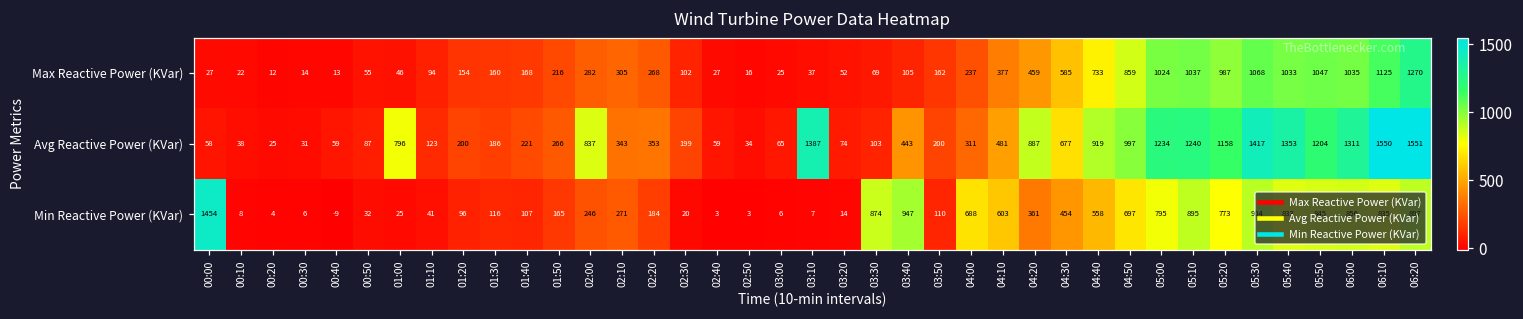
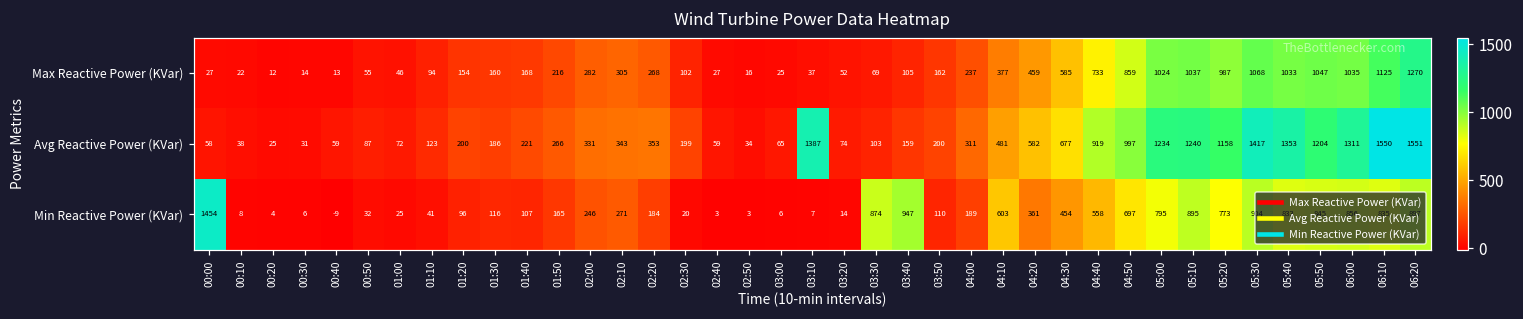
  {
    "Max Reactive Power (KVar)": {
      "00:00": 27,
      "00:10": 22,
      "00:20": 12,
      "00:30": 14,
      "00:40": 13,
      "00:50": 55,
      "01:00": 46,
      "01:10": 94,
      "01:20": 154,
      "01:30": 160,
      "01:40": 168,
      "01:50": 216,
      "02:00": 282,
      "02:10": 305,
      "02:20": 268,
      "02:30": 102,
      "02:40": 27,
      "02:50": 16,
      "03:00": 25,
      "03:10": 37,
      "03:20": 52,
      "03:30": 69,
      "03:40": 105,
      "03:50": 162,
      "04:00": 237,
      "04:10": 377,
      "04:20": 459,
      "04:30": 585,
      "04:40": 733,
      "04:50": 859,
      "05:00": 1024,
      "05:10": 1037,
      "05:20": 987,
      "05:30": 1068,
      "05:40": 1033,
      "05:50": 1047,
      "06:10": 1125,
      "06:20": 1270
    },
    "Avg Reactive Power (KVar)": {
      "00:00": 58,
      "00:10": 38,
      "00:20": 25,
      "00:30": 31,
      "00:40": 59,
      "00:50": 87,
-     "01:00": 796,
+     "01:00": 72,
      "01:10": 123,
      "01:20": 200,
      "01:30": 186,
      "01:40": 221,
      "01:50": 266,
-     "02:00": 837,
+     "02:00": 331,
      "02:10": 343,
      "02:20": 353,
      "02:30": 199,
      "02:40": 59,
      "02:50": 34,
      "03:00": 65,
      "03:10": 1387,
      "03:20": 74,
      "03:30": 103,
-     "03:40": 443,
+     "03:40": 159,
      "03:50": 200,
      "04:00": 311,
      "04:10": 481,
-     "04:20": 887,
+     "04:20": 582,
      "04:30": 677,
      "04:40": 919,
      "04:50": 997,
      "05:00": 1234,
      "05:10": 1240,
      "05:20": 1158,
      "05:30": 1417,
      "05:40": 1353,
      "05:50": 1204,
      "06:00": 1311,
      "06:10": 1550,
      "06:20": 1551
    },
    "Min Reactive Power (KVar)": {
      "00:00": 1454,
      "00:10": 8,
      "00:20": 4,
      "00:30": 6,
      "00:40": -9,
      "00:50": 32,
      "01:00": 25,
      "01:10": 41,
      "01:20": 96,
      "01:30": 116,
      "01:40": 107,
      "01:50": 165,
      "02:00": 246,
      "02:10": 271,
      "02:20": 184,
      "02:30": 20,
      "02:40": 3,
      "02:50": 3,
      "03:00": 6,
      "03:10": 7,
      "03:20": 14,
      "03:30": 874,
      "03:40": 947,
      "03:50": 110,
-     "04:00": 688,
+     "04:00": 189,
      "04:10": 603,
      "04:20": 361,
      "04:30": 454,
      "04:40": 558,
      "04:50": 697,
      "05:00": 795,
      "05:10": 895,
      "05:20": 773
    }
  }
